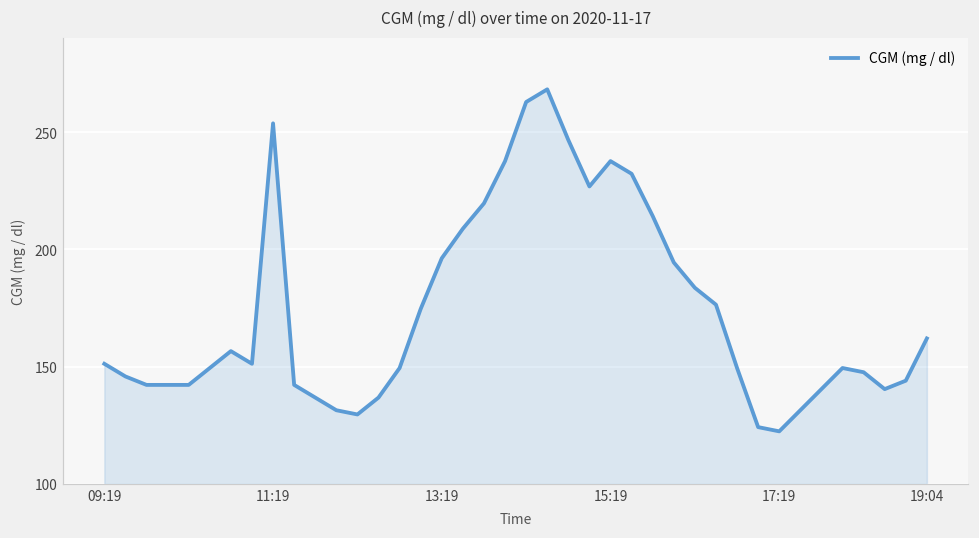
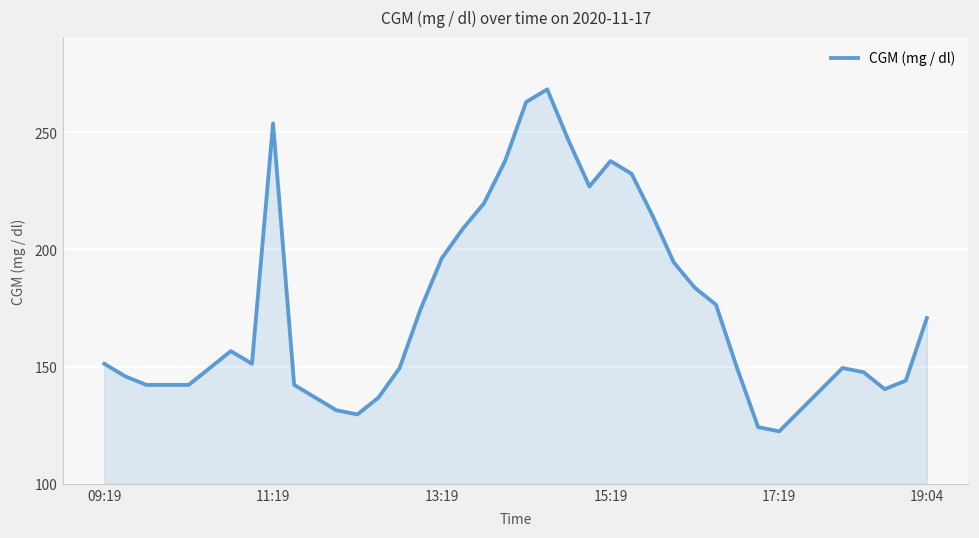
  {
    "09:19": 151,
    "11:19": 254,
    "13:19": 196,
    "15:19": 238,
    "17:19": 122,
-   "19:04": 162
+   "19:04": 171
  }
